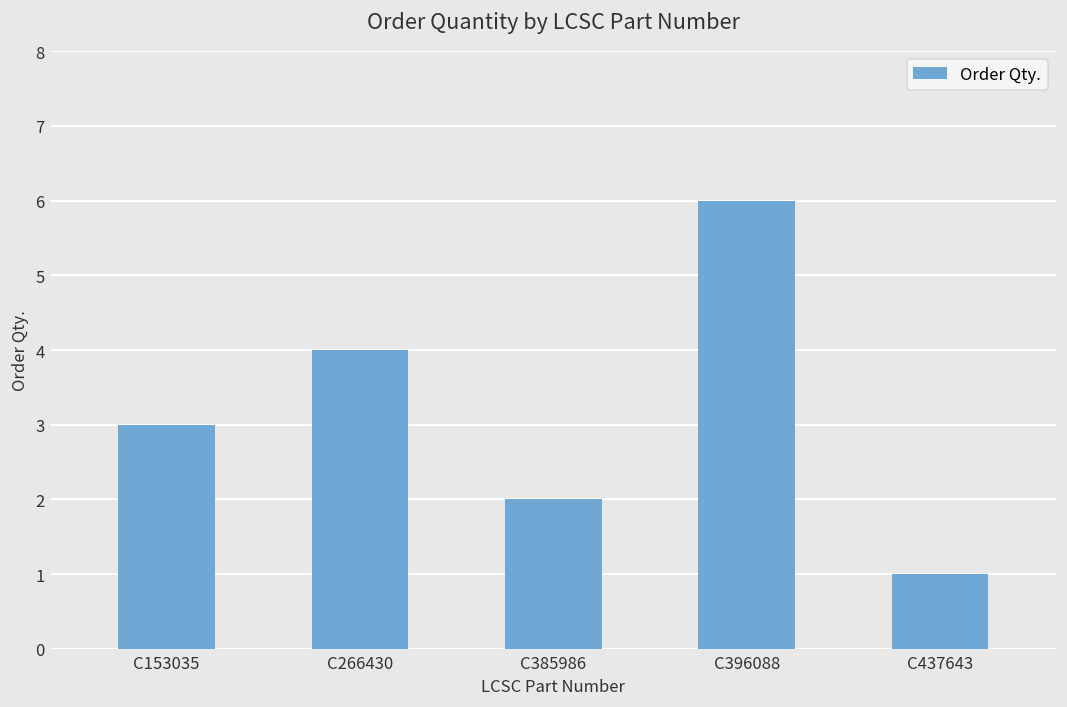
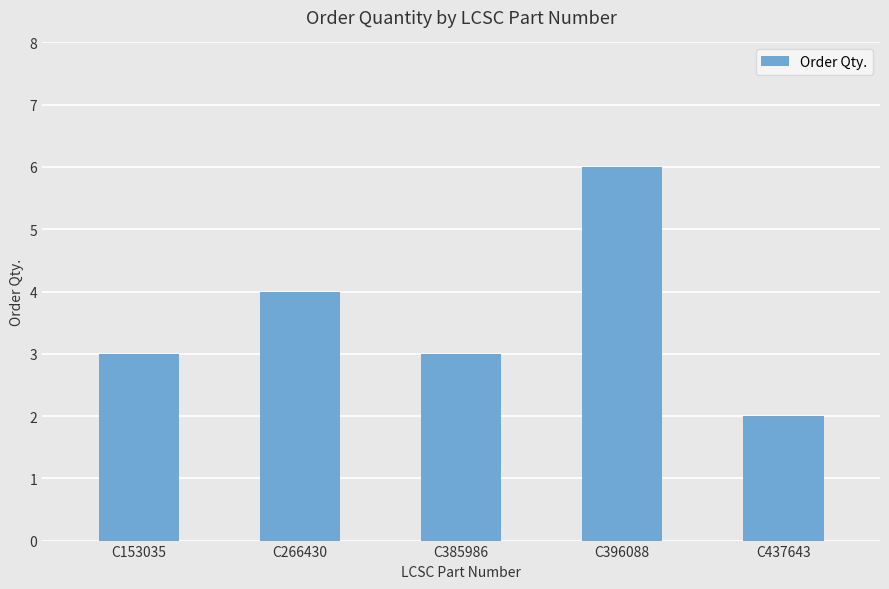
  {
    "C153035": 3,
    "C266430": 4,
-   "C385986": 2,
+   "C385986": 3,
    "C396088": 6,
-   "C437643": 1
+   "C437643": 2
  }
